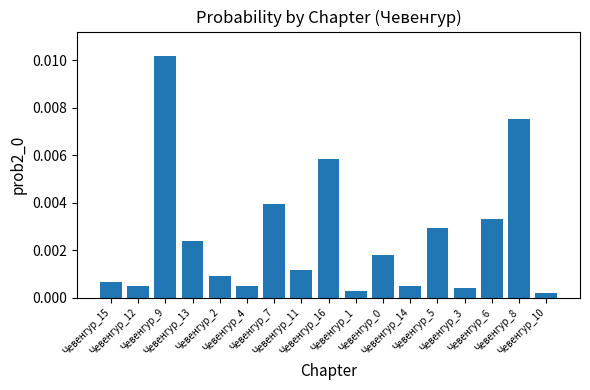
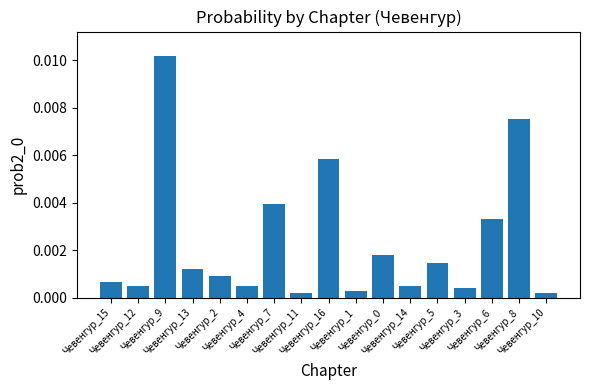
  {
    "Чевенгур_15": 0.0007,
    "Чевенгур_12": 0.0005,
    "Чевенгур_9": 0.0102,
-   "Чевенгур_13": 0.0024,
+   "Чевенгур_13": 0.0012,
    "Чевенгур_2": 0.0009,
    "Чевенгур_4": 0.0005,
    "Чевенгур_7": 0.0039,
-   "Чевенгур_11": 0.0012,
+   "Чевенгур_11": 0.0002,
    "Чевенгур_16": 0.0058,
    "Чевенгур_1": 0.0003,
    "Чевенгур_0": 0.0018,
    "Чевенгур_14": 0.0005,
-   "Чевенгур_5": 0.0029,
+   "Чевенгур_5": 0.0014,
    "Чевенгур_3": 0.0004,
    "Чевенгур_6": 0.0033,
    "Чевенгур_8": 0.0075,
    "Чевенгур_10": 0.0002
  }
